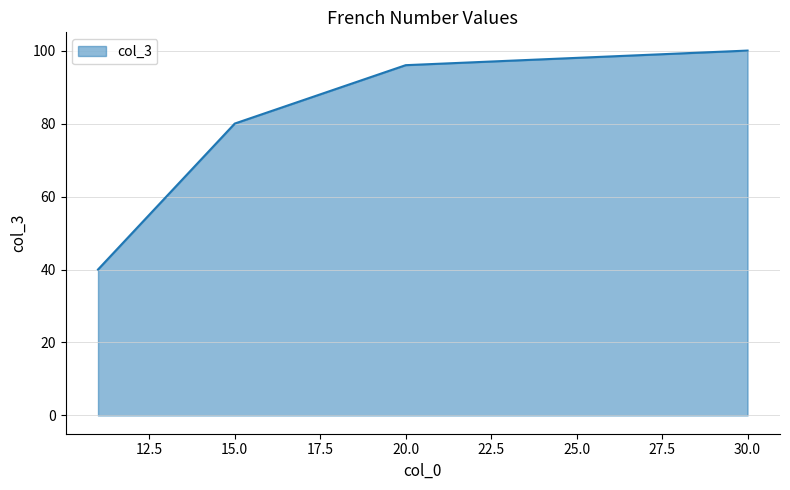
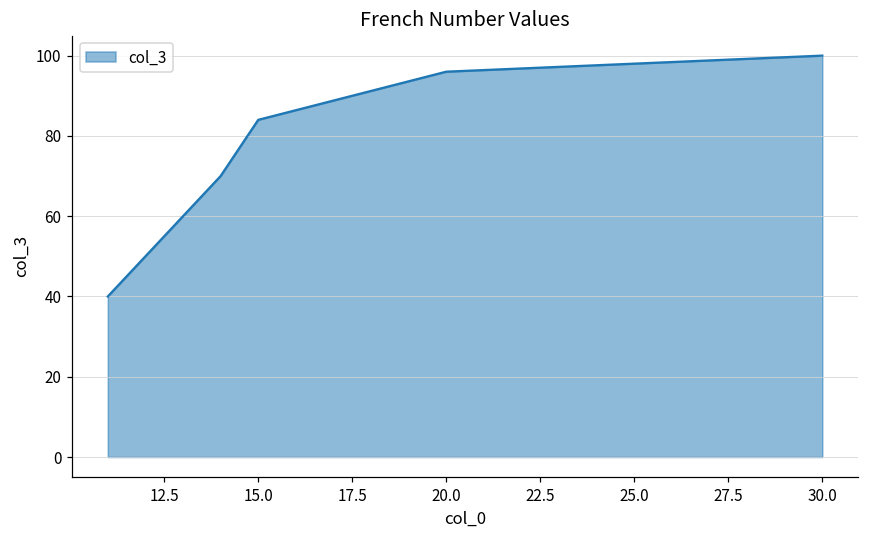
  {
-   "15.0": 80,
+   "15.0": 84,
    "20.0": 96,
    "30.0": 100
  }
